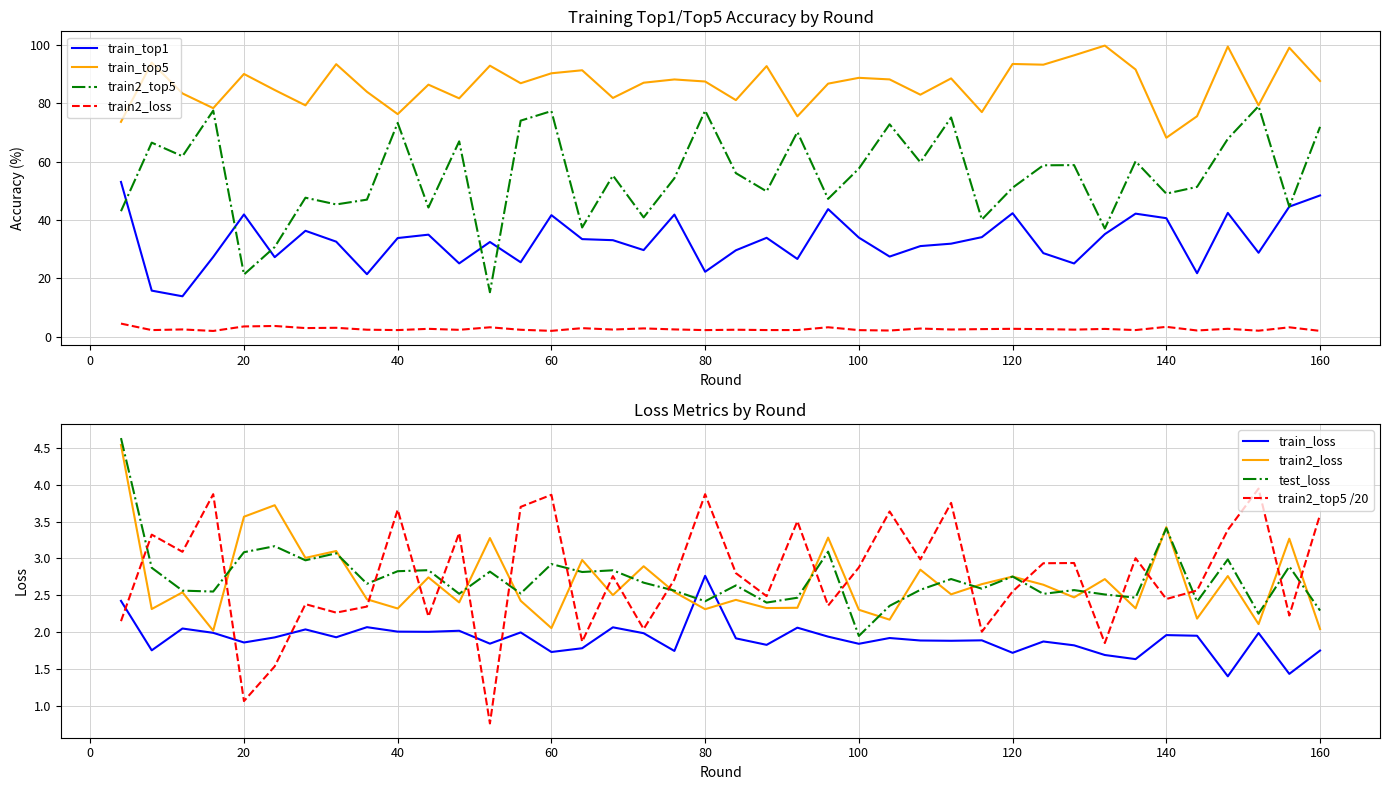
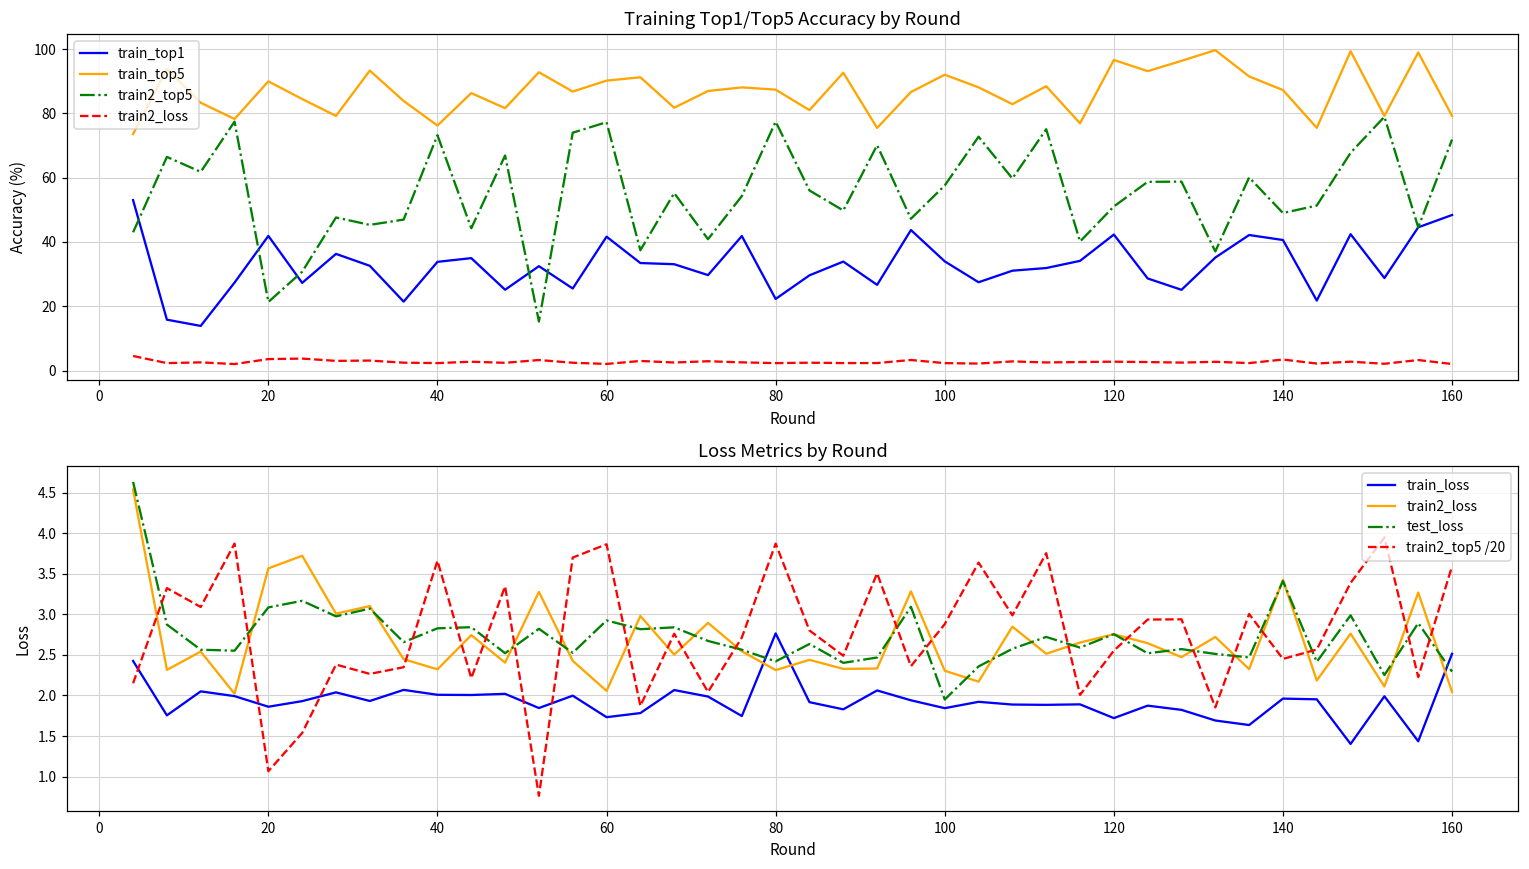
  {
    "Training Top1/Top5 Accuracy by Round": {
      "train_top1": {
        "20": 42,
        "40": 34,
        "60": 42,
        "80": 22,
        "100": 34,
        "120": 42,
        "140": 41,
        "160": 48
      },
      "train_top5": {
        "20": 90,
        "40": 76,
        "60": 90,
        "80": 87,
-       "100": 89,
-       "120": 93,
-       "140": 68,
-       "160": 88
+       "100": 92,
+       "120": 97,
+       "140": 87,
+       "160": 79
      },
      "train2_top5": {
        "20": 21,
        "40": 73,
        "60": 77,
        "80": 77,
        "100": 58,
        "120": 51,
        "140": 49,
        "160": 72
      }
    },
    "Loss Metrics by Round": {
      "train_loss": {
        "20": 1.9,
        "40": 2.0,
        "60": 1.7,
        "80": 2.8,
        "100": 1.8,
        "120": 1.7,
        "140": 2.0,
-       "160": 1.8
+       "160": 2.5
      },
      "train2_loss": {
        "20": 3.6,
        "40": 2.3,
        "60": 2.1,
        "80": 2.3,
        "100": 2.3,
        "160": 2.0
      },
      "test_loss": {
        "20": 3.1,
        "40": 2.8,
        "60": 2.9,
        "80": 2.4,
        "100": 2.0,
        "160": 2.3
      },
      "train2_top5 /20": {
        "20": 1.1,
        "40": 3.7,
        "60": 3.9,
        "80": 3.9,
        "100": 2.9,
        "120": 2.6,
        "140": 2.5,
        "160": 3.6
      }
    }
  }
